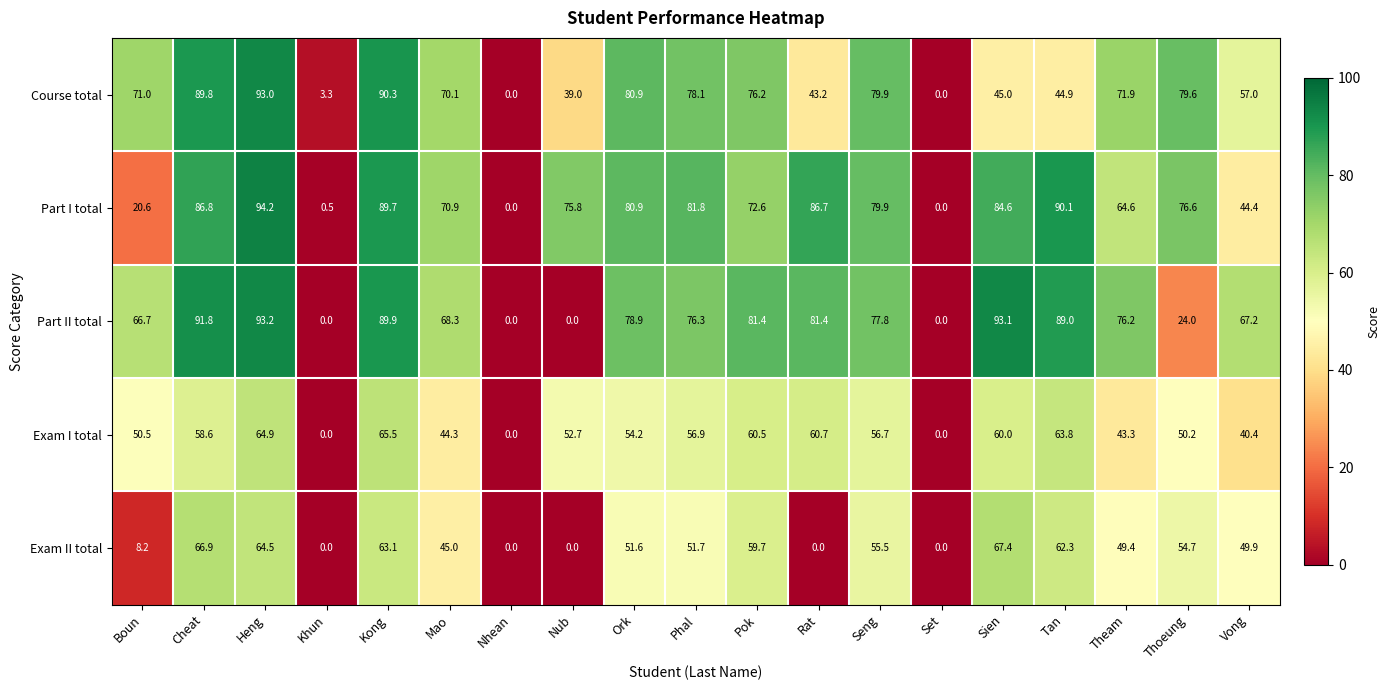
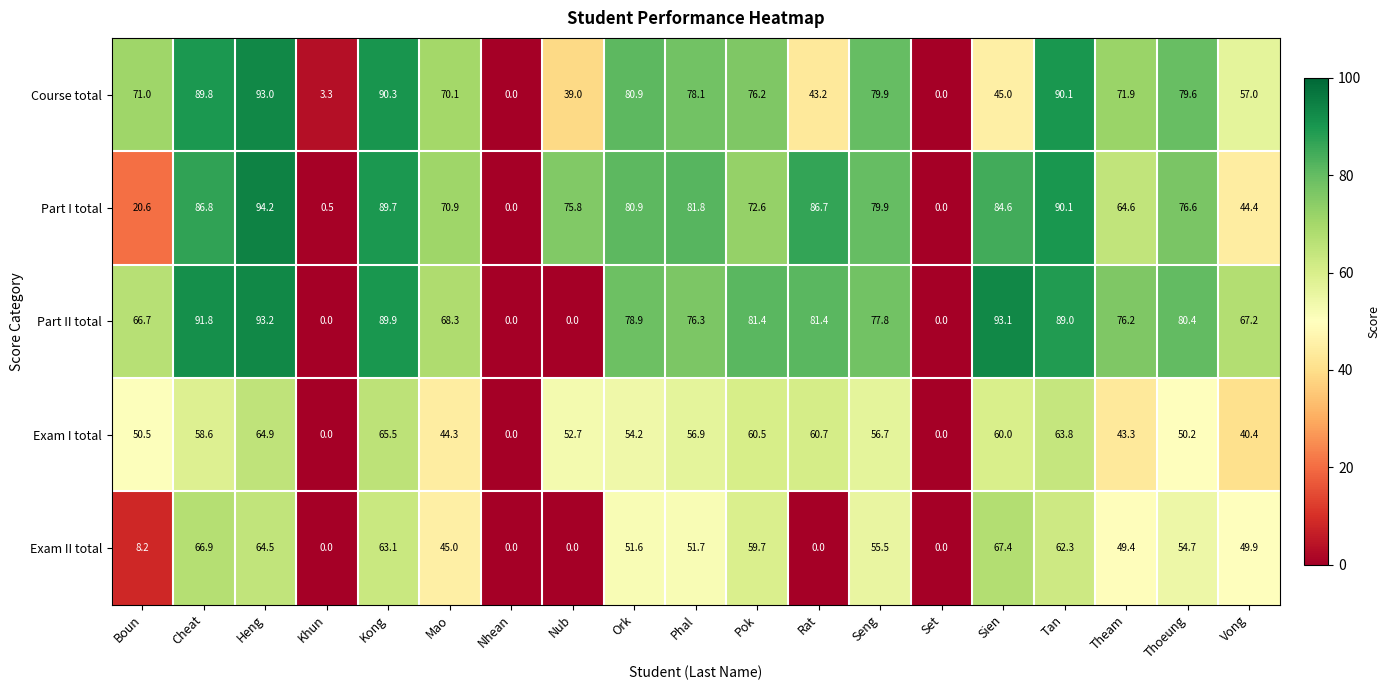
  {
    "Course total": {
      "Boun": 71.0,
      "Cheat": 89.8,
      "Heng": 93.0,
      "Khun": 3.3,
      "Kong": 90.3,
      "Mao": 70.1,
      "Nhean": 0.0,
      "Nub": 39.0,
      "Ork": 80.9,
      "Phal": 78.1,
      "Pok": 76.2,
      "Rat": 43.2,
      "Seng": 79.9,
      "Set": 0.0,
      "Sien": 45.0,
-     "Tan": 44.9,
+     "Tan": 90.1,
      "Theam": 71.9,
      "Thoeung": 79.6,
      "Vong": 57.0
    },
    "Part I total": {
      "Boun": 20.6,
      "Cheat": 86.8,
      "Heng": 94.2,
      "Khun": 0.5,
      "Kong": 89.7,
      "Mao": 70.9,
      "Nhean": 0.0,
      "Nub": 75.8,
      "Ork": 80.9,
      "Phal": 81.8,
      "Pok": 72.6,
      "Rat": 86.7,
      "Seng": 79.9,
      "Set": 0.0,
      "Sien": 84.6,
      "Tan": 90.1,
      "Theam": 64.6,
      "Thoeung": 76.6,
      "Vong": 44.4
    },
    "Part II total": {
      "Boun": 66.7,
      "Cheat": 91.8,
      "Heng": 93.2,
      "Khun": 0.0,
      "Kong": 89.9,
      "Mao": 68.3,
      "Nhean": 0.0,
      "Nub": 0.0,
      "Ork": 78.9,
      "Phal": 76.3,
      "Pok": 81.4,
      "Rat": 81.4,
      "Seng": 77.8,
      "Set": 0.0,
      "Sien": 93.1,
      "Tan": 89.0,
      "Theam": 76.2,
-     "Thoeung": 24.0,
+     "Thoeung": 80.4,
      "Vong": 67.2
    },
    "Exam I total": {
      "Boun": 50.5,
      "Cheat": 58.6,
      "Heng": 64.9,
      "Khun": 0.0,
      "Kong": 65.5,
      "Mao": 44.3,
      "Nhean": 0.0,
      "Nub": 52.7,
      "Ork": 54.2,
      "Phal": 56.9,
      "Pok": 60.5,
      "Rat": 60.7,
      "Seng": 56.7,
      "Set": 0.0,
      "Sien": 60.0,
      "Tan": 63.8,
      "Theam": 43.3,
      "Thoeung": 50.2,
      "Vong": 40.4
    },
    "Exam II total": {
      "Boun": 8.2,
      "Cheat": 66.9,
      "Heng": 64.5,
      "Khun": 0.0,
      "Kong": 63.1,
      "Mao": 45.0,
      "Nhean": 0.0,
      "Nub": 0.0,
      "Ork": 51.6,
      "Phal": 51.7,
      "Pok": 59.7,
      "Rat": 0.0,
      "Seng": 55.5,
      "Set": 0.0,
      "Sien": 67.4,
      "Tan": 62.3,
      "Theam": 49.4,
      "Thoeung": 54.7,
      "Vong": 49.9
    }
  }
